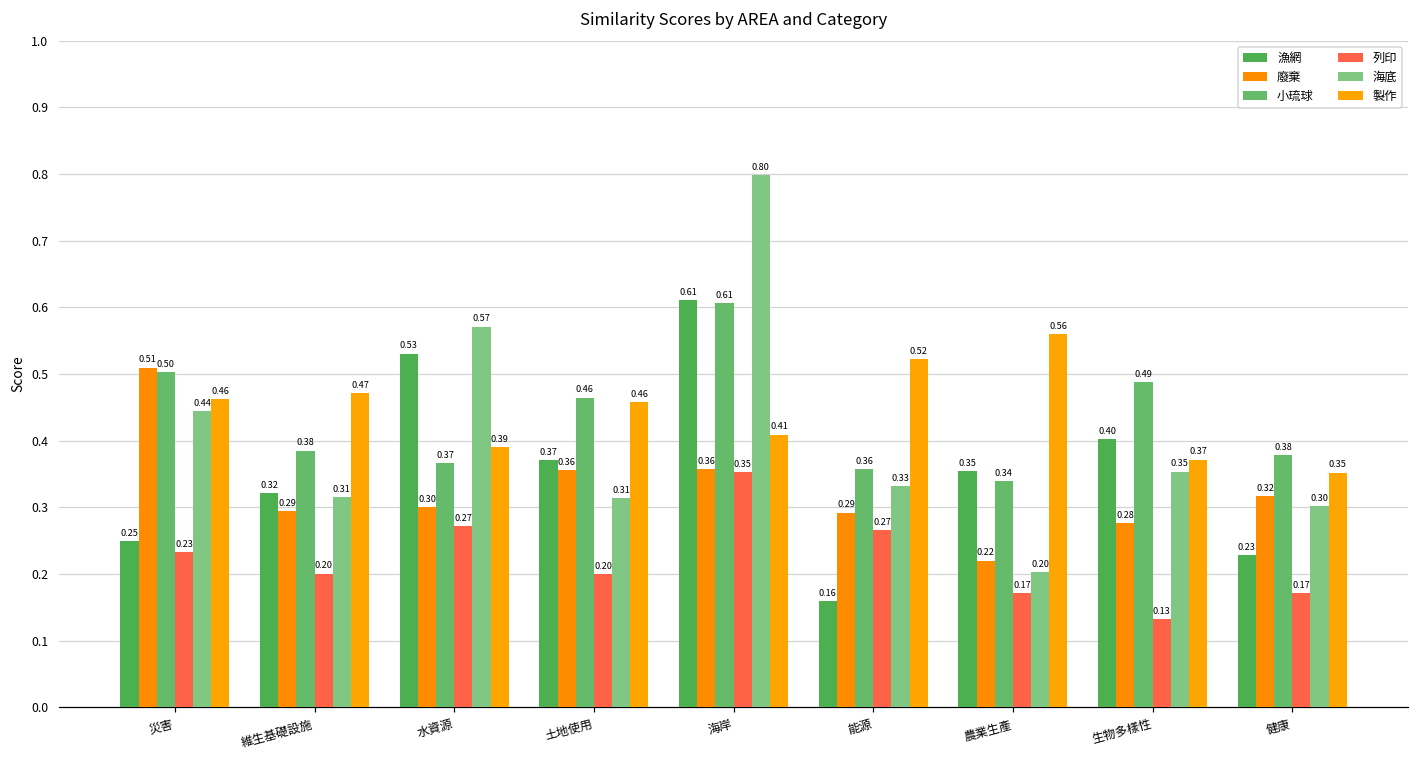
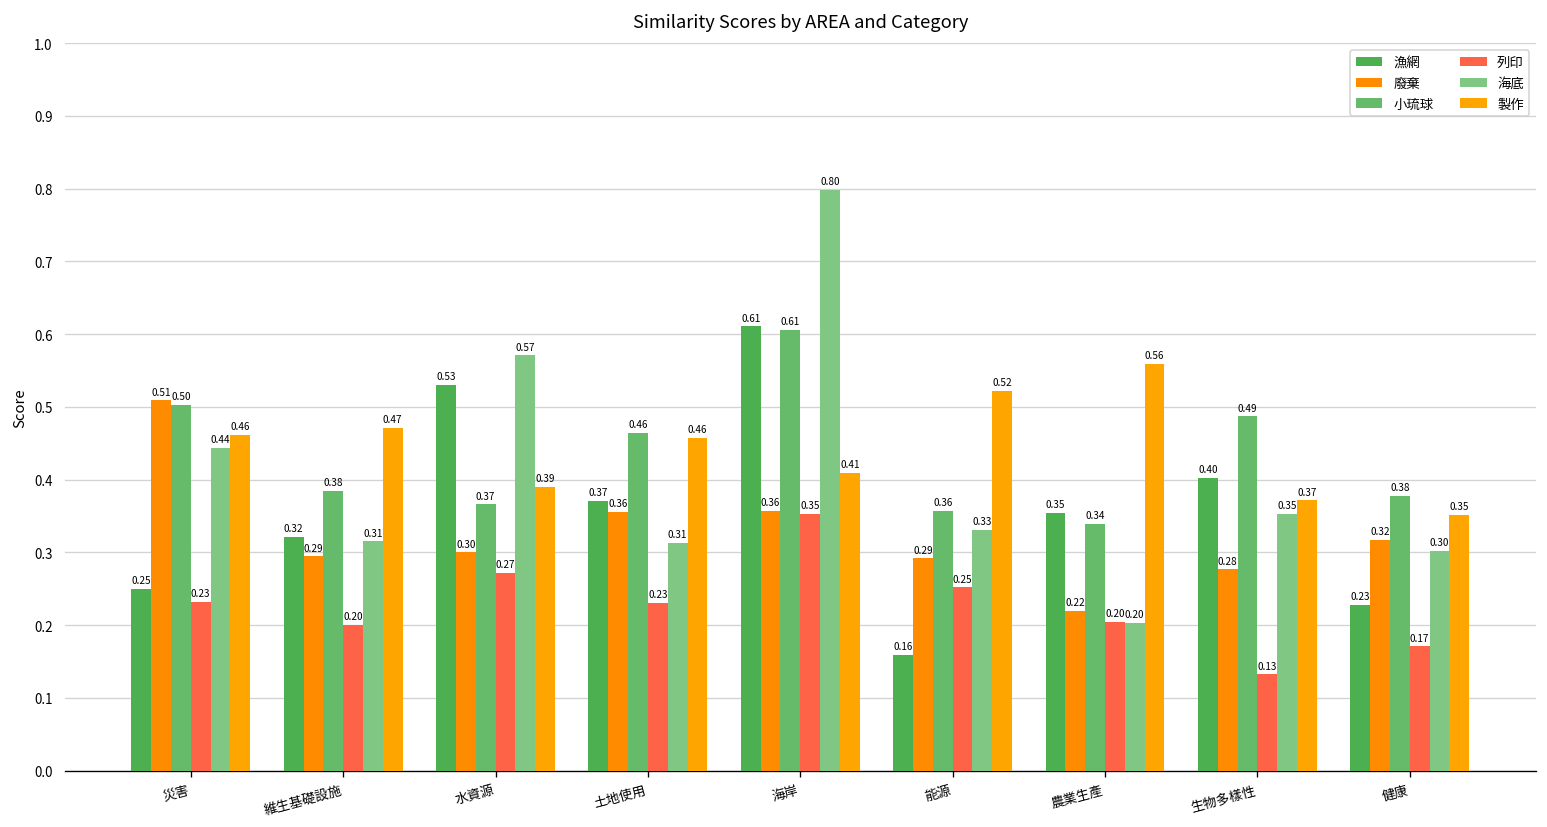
  {
    "列印": {
      "災害": 0.23,
      "維生基礎設施": 0.20,
      "水資源": 0.27,
-     "土地使用": 0.20,
+     "土地使用": 0.23,
      "海岸": 0.35,
-     "能源": 0.27,
-     "農業生產": 0.17,
+     "能源": 0.25,
+     "農業生產": 0.20,
      "生物多樣性": 0.13,
      "健康": 0.17
    }
  }
